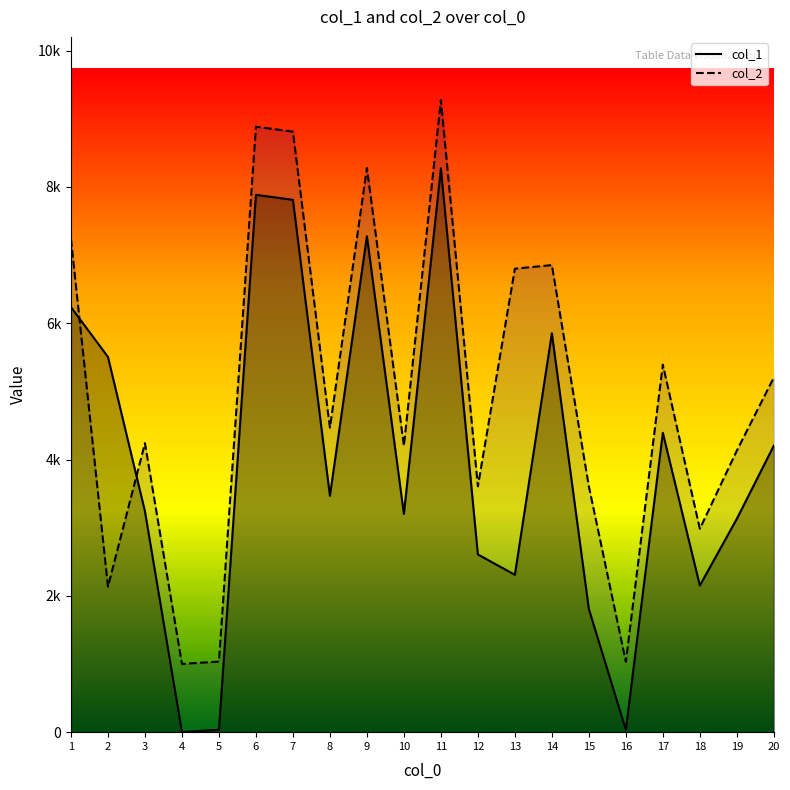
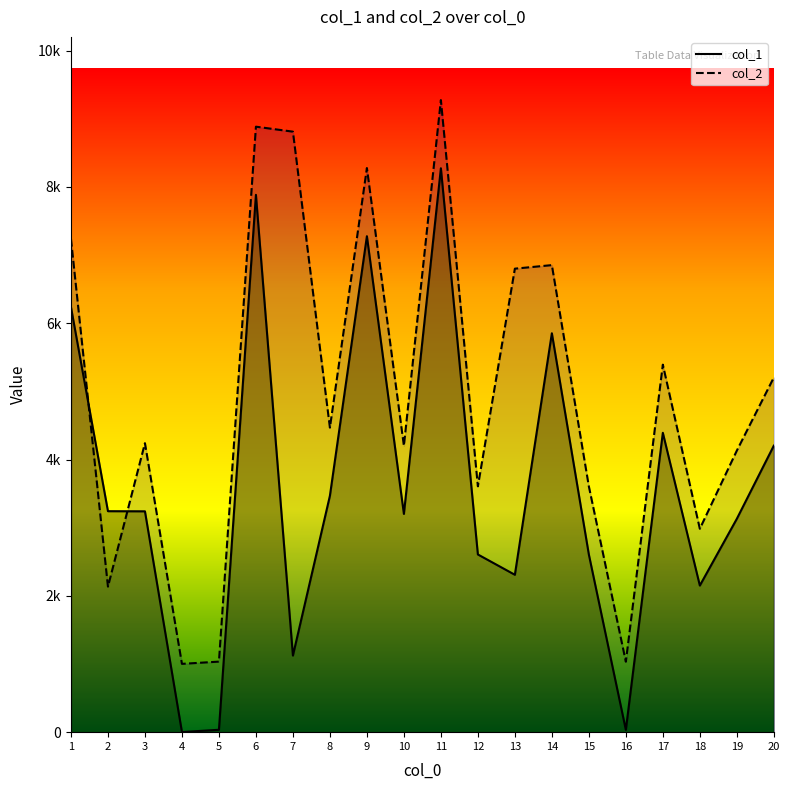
  {
    "col_1": {
      "1": 6200,
-     "2": 5500,
+     "2": 3200,
      "3": 3200,
      "4": 0,
      "5": 0,
      "6": 7900,
-     "7": 7800,
+     "7": 1100,
      "8": 3500,
      "9": 7300,
      "10": 3200,
      "11": 8300,
      "12": 2600,
      "13": 2300,
      "14": 5900,
-     "15": 1800,
+     "15": 2600,
      "16": 0,
      "17": 4400,
      "18": 2200,
      "19": 3100,
      "20": 4200
    }
  }
